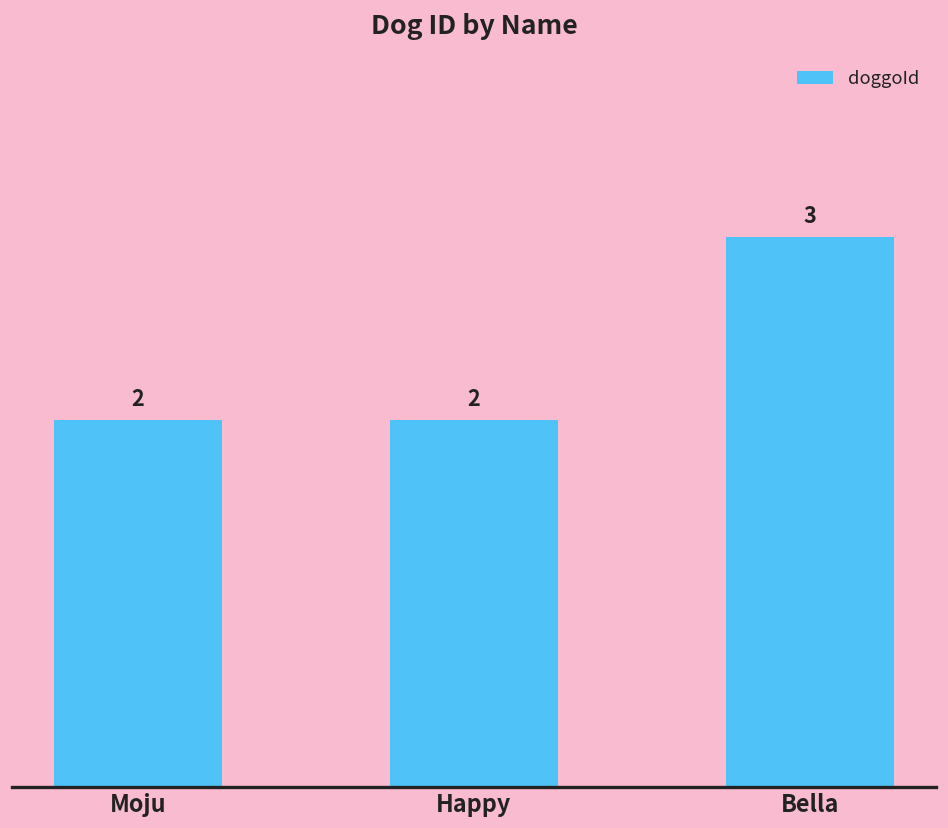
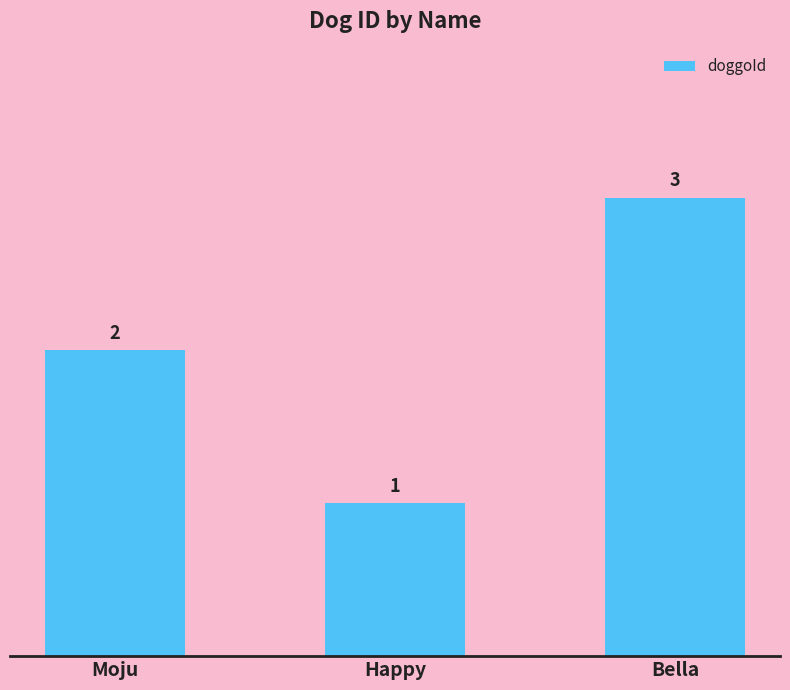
  {
    "Moju": 2,
-   "Happy": 2,
+   "Happy": 1,
    "Bella": 3
  }
